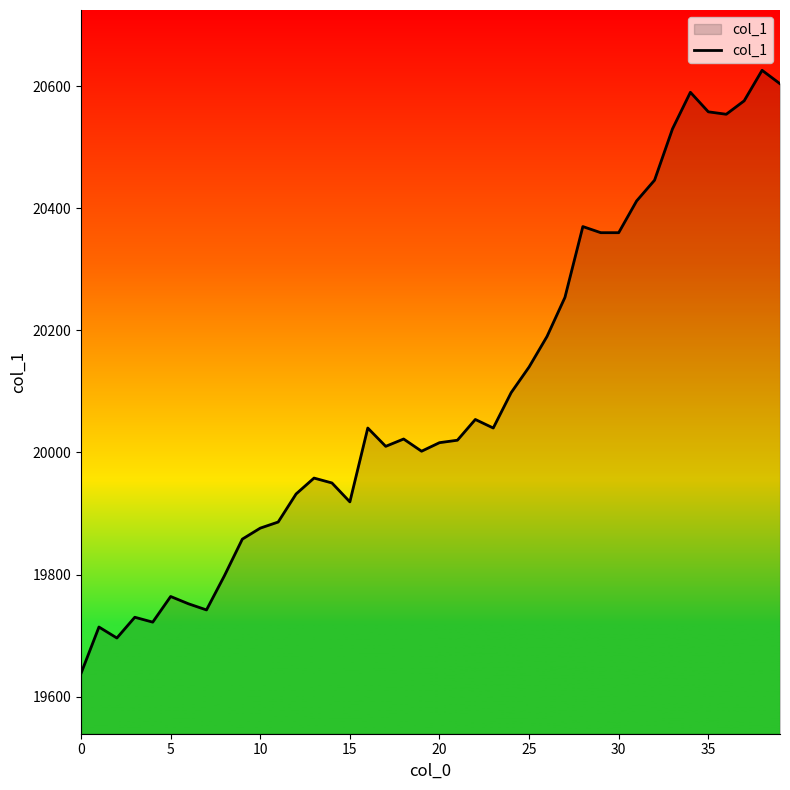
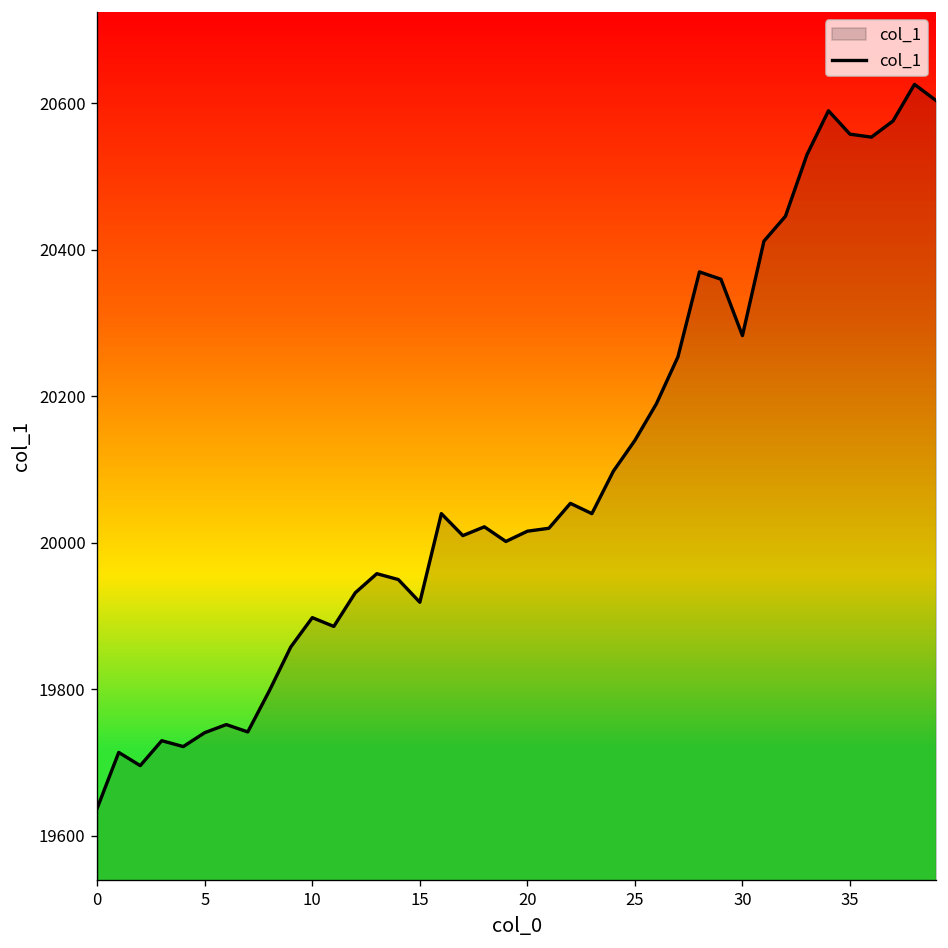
  {
    "0": 19640,
-   "5": 19760,
-   "10": 19880,
+   "5": 19740,
+   "10": 19900,
    "15": 19920,
    "20": 20020,
    "25": 20140,
-   "30": 20360,
+   "30": 20280,
    "35": 20560
  }
